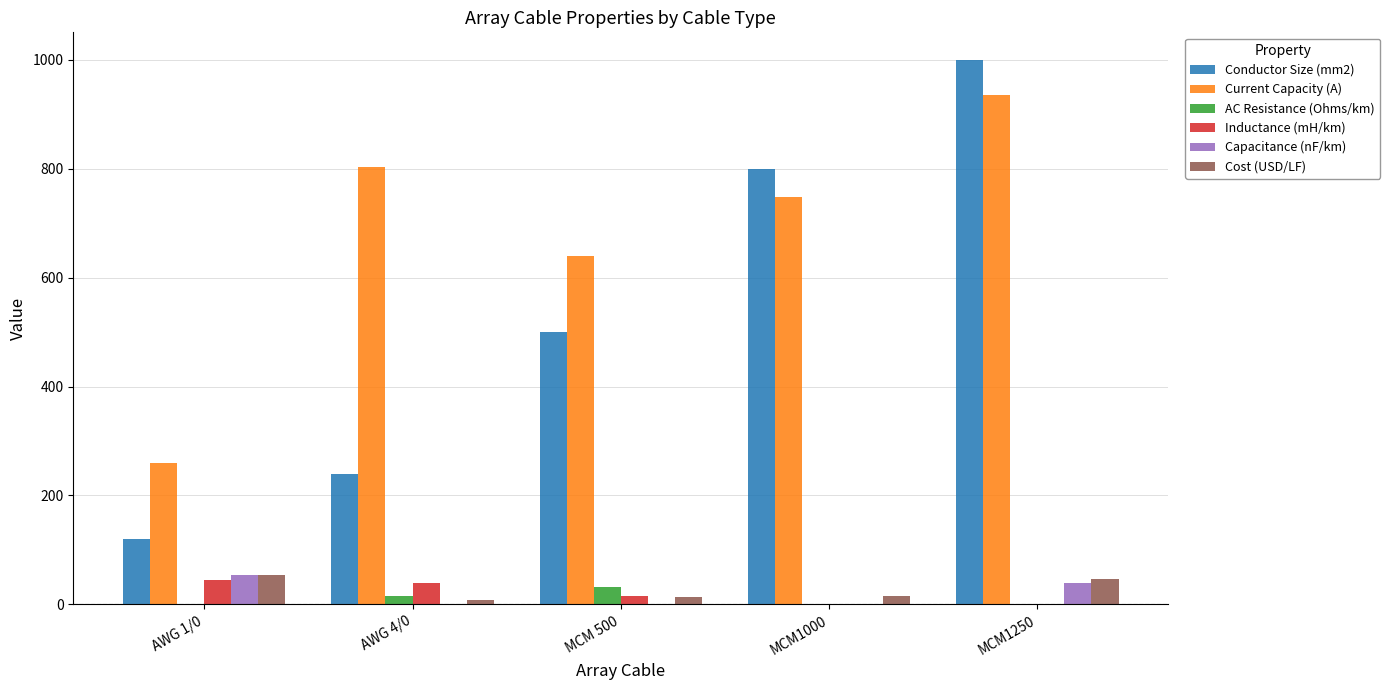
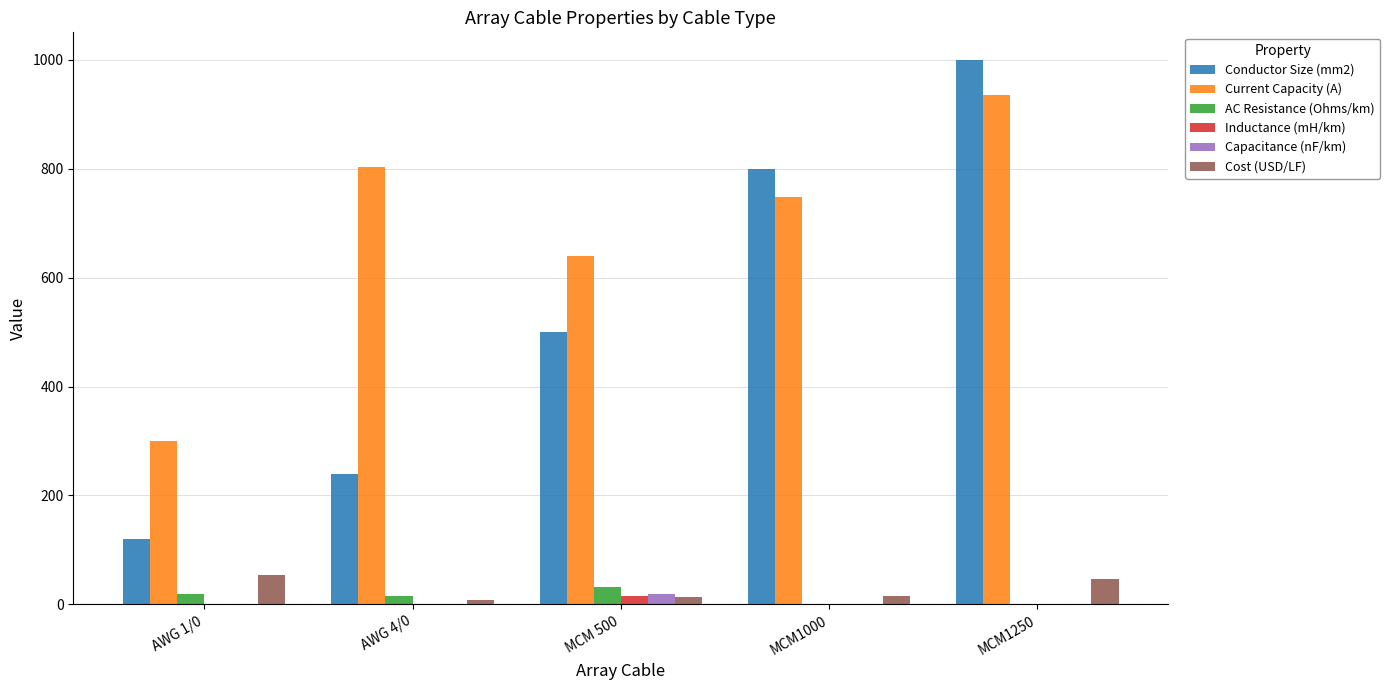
  {
    "Conductor Size (mm2)": {
      "AWG 1/0": 120,
      "AWG 4/0": 240,
      "MCM 500": 500,
      "MCM1000": 800,
      "MCM1250": 1000
    },
    "Current Capacity (A)": {
-     "AWG 1/0": 260,
+     "AWG 1/0": 300,
      "AWG 4/0": 800,
      "MCM 500": 640,
      "MCM1000": 750,
      "MCM1250": 940
    },
    "AC Resistance (Ohms/km)": {
-     "AWG 1/0": 0,
+     "AWG 1/0": 20,
      "AWG 4/0": 20,
      "MCM 500": 30
    },
    "Inductance (mH/km)": {
-     "AWG 1/0": 50,
-     "AWG 4/0": 40,
+     "AWG 1/0": 0,
+     "AWG 4/0": 0,
      "MCM 500": 20
    },
    "Capacitance (nF/km)": {
-     "AWG 1/0": 50,
-     "MCM 500": 0,
-     "MCM1250": 40
+     "AWG 1/0": 0,
+     "MCM 500": 20,
+     "MCM1250": 0
    },
    "Cost (USD/LF)": {
      "AWG 1/0": 60,
      "AWG 4/0": 10,
      "MCM 500": 10,
      "MCM1000": 20,
      "MCM1250": 50
    }
  }
